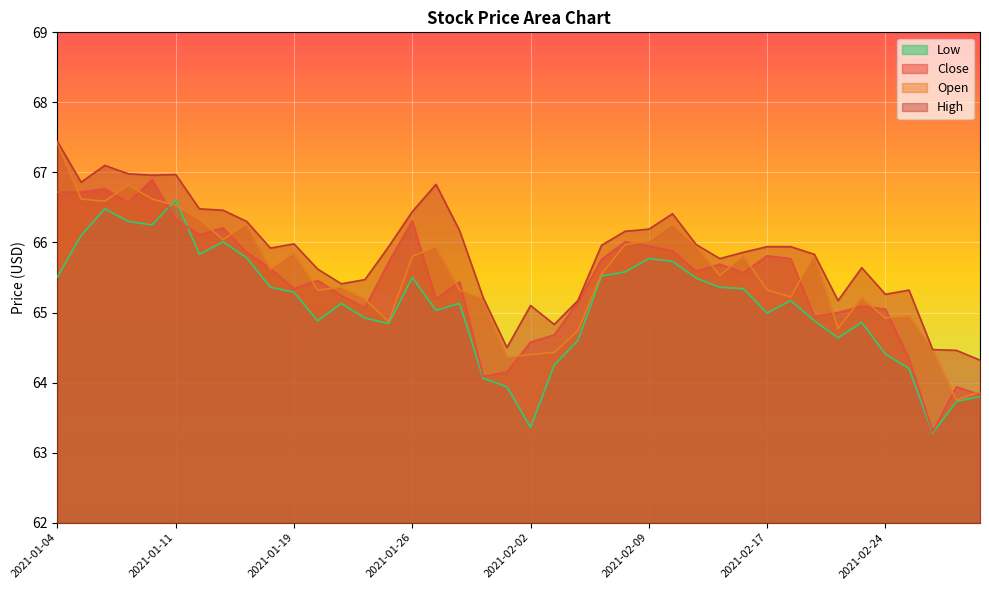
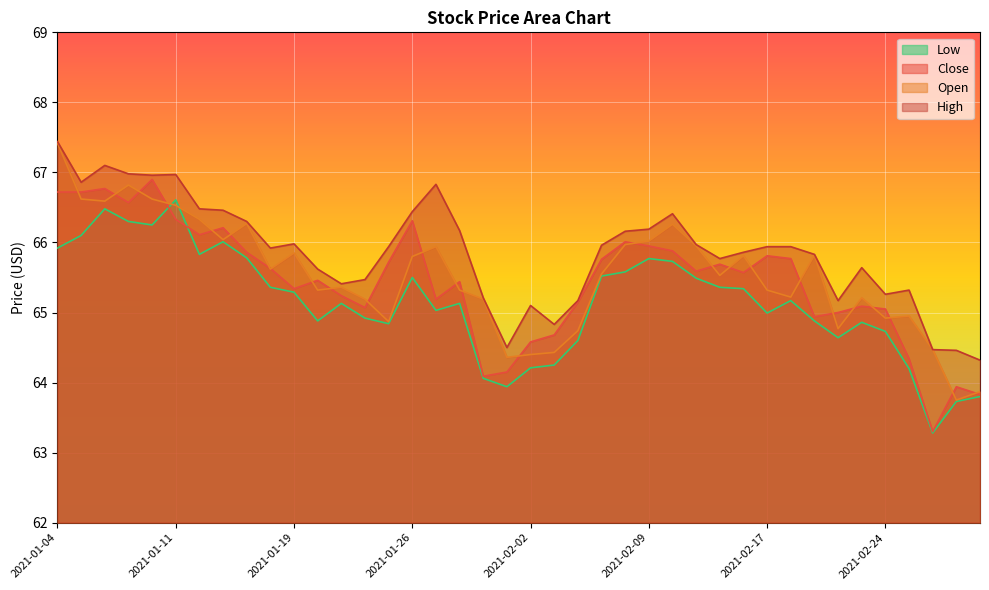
  {
    "Low": {
-     "2021-01-04": 65.5,
+     "2021-01-04": 65.9,
      "2021-01-11": 66.6,
      "2021-01-19": 65.3,
      "2021-01-26": 65.5,
-     "2021-02-02": 63.4,
+     "2021-02-02": 64.2,
      "2021-02-09": 65.8,
      "2021-02-17": 65.0,
-     "2021-02-24": 64.4
+     "2021-02-24": 64.7
    }
  }
